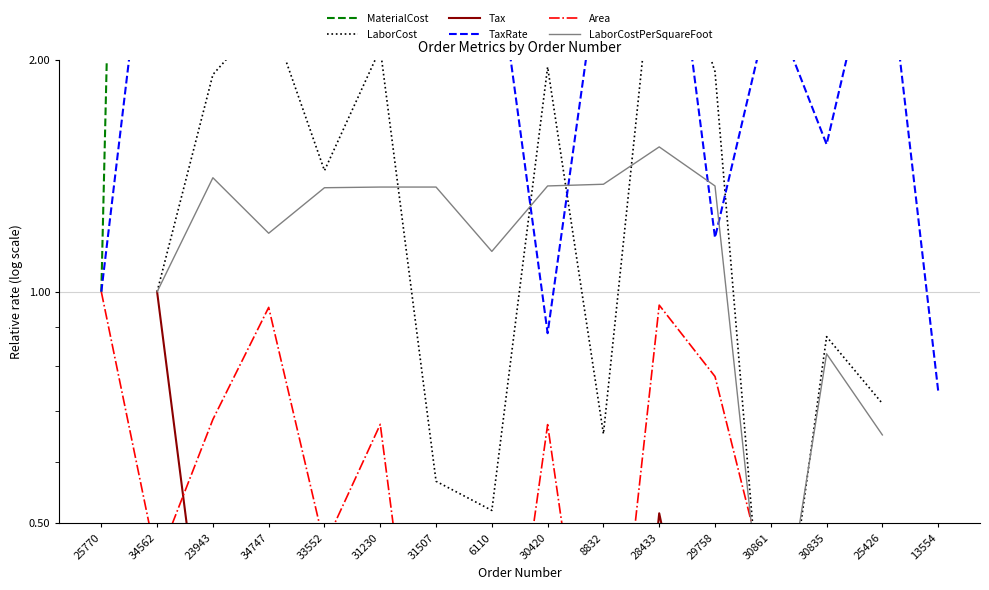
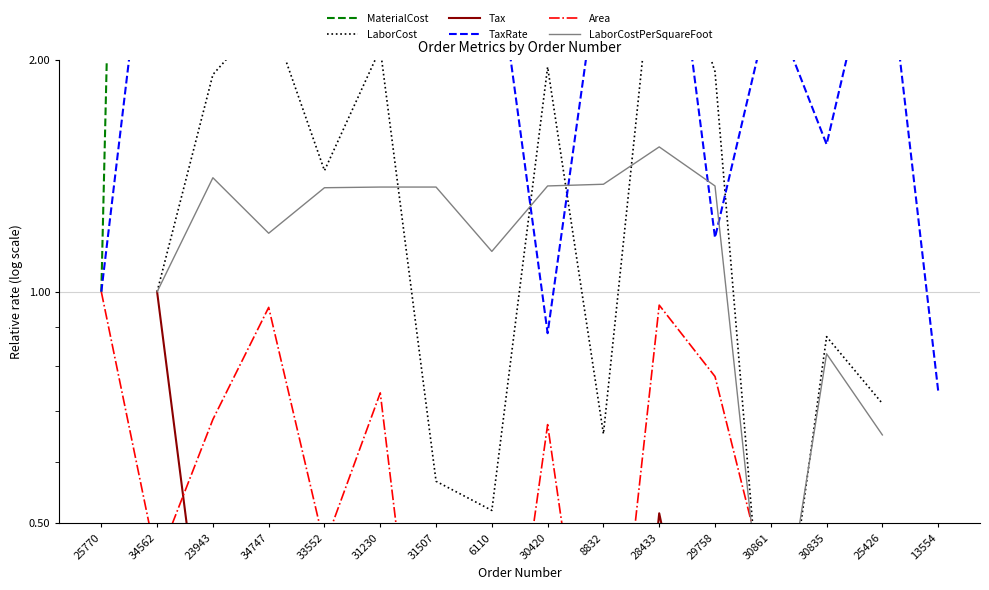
  {
    "LaborCost": {
      "23943": 1.92,
      "33552": 1.44,
      "31507": 0.57,
      "6110": 0.52,
      "30420": 1.96,
      "8832": 0.65,
      "29758": 1.93,
      "30835": 0.87,
      "25426": 0.72
    },
    "Tax": {
      "28433": 0.52
    },
    "TaxRate": {
      "30420": 0.88,
      "29758": 1.18,
      "30835": 1.55,
      "13554": 0.74
    },
    "Area": {
      "23943": 0.68,
      "34747": 0.95,
-     "31230": 0.67,
+     "31230": 0.74,
      "30420": 0.67,
      "28433": 0.96,
      "29758": 0.78
    },
    "LaborCostPerSquareFoot": {
      "23943": 1.41,
      "34747": 1.19,
      "33552": 1.37,
      "31230": 1.37,
      "31507": 1.37,
      "6110": 1.13,
      "30420": 1.37,
      "8832": 1.38,
      "28433": 1.54,
      "29758": 1.37,
      "30835": 0.83,
      "25426": 0.65
    }
  }
